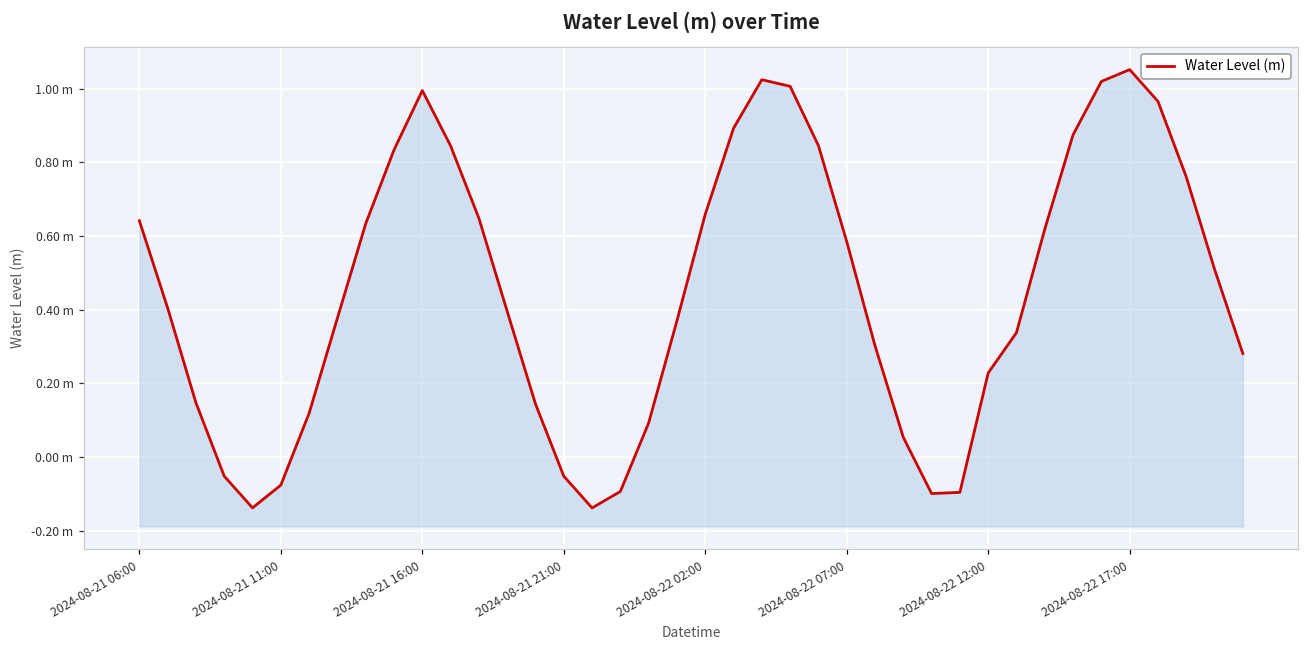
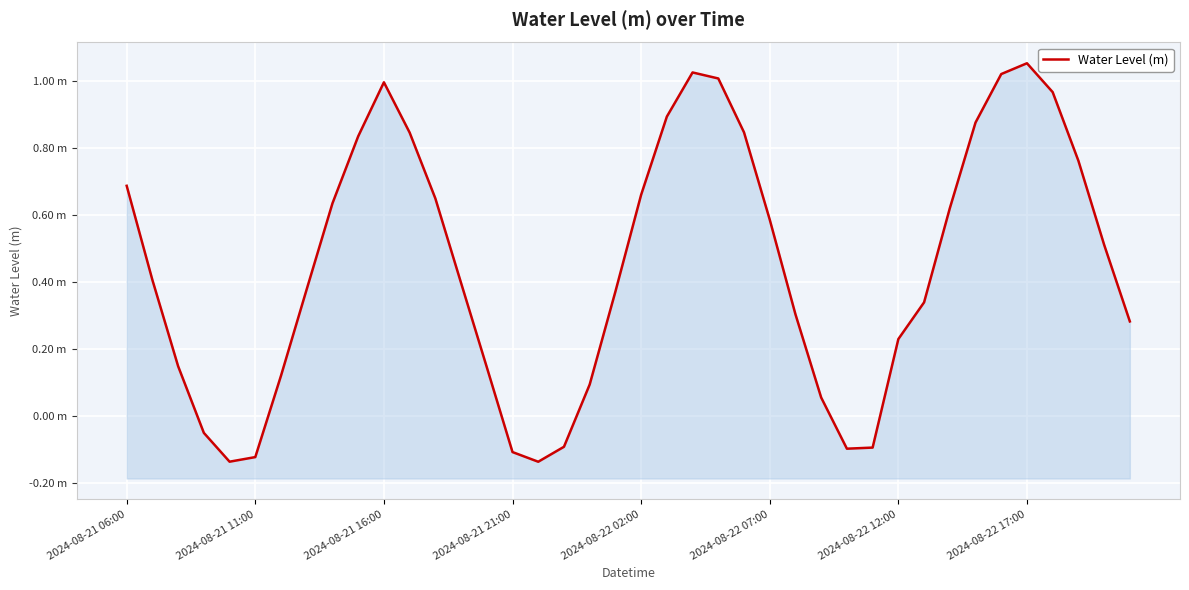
  {
-   "2024-08-21 06:00": "0.64 m",
-   "2024-08-21 11:00": "-0.08 m",
+   "2024-08-21 06:00": "0.69 m",
+   "2024-08-21 11:00": "-0.12 m",
    "2024-08-21 16:00": "0.99 m",
-   "2024-08-21 21:00": "-0.05 m",
+   "2024-08-21 21:00": "-0.11 m",
    "2024-08-22 02:00": "0.66 m",
    "2024-08-22 07:00": "0.58 m",
    "2024-08-22 12:00": "0.23 m",
    "2024-08-22 17:00": "1.05 m"
  }
